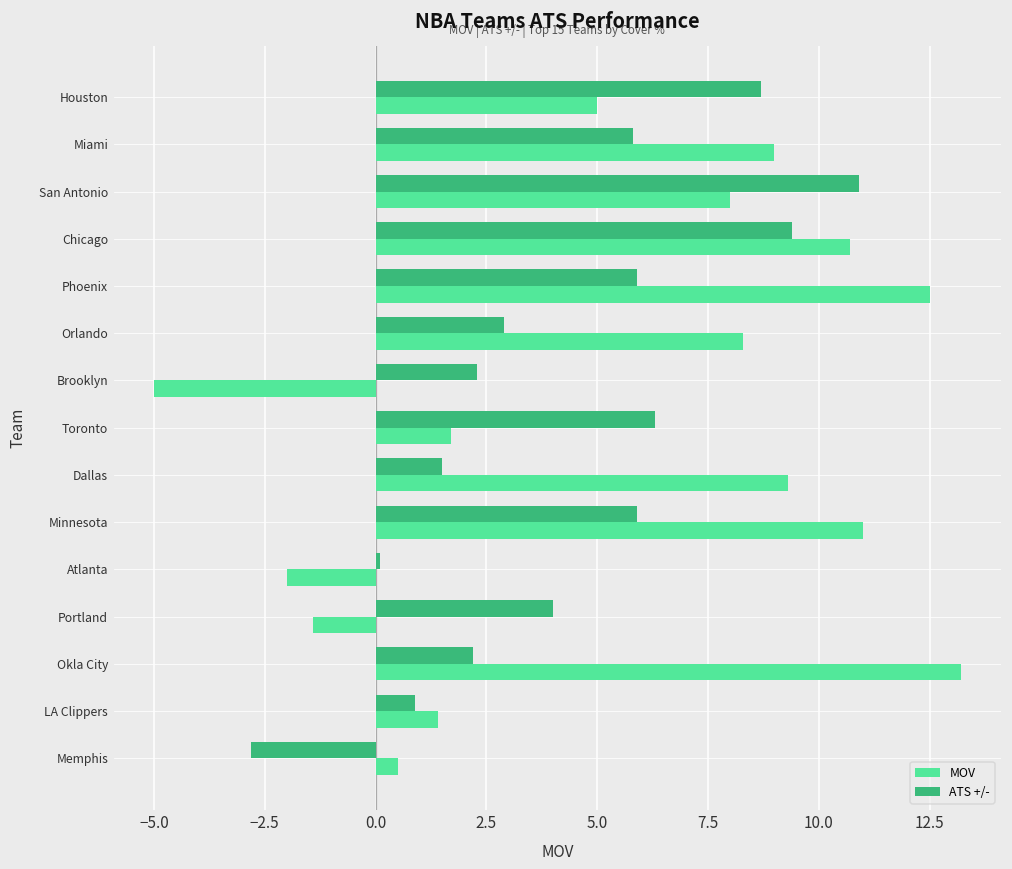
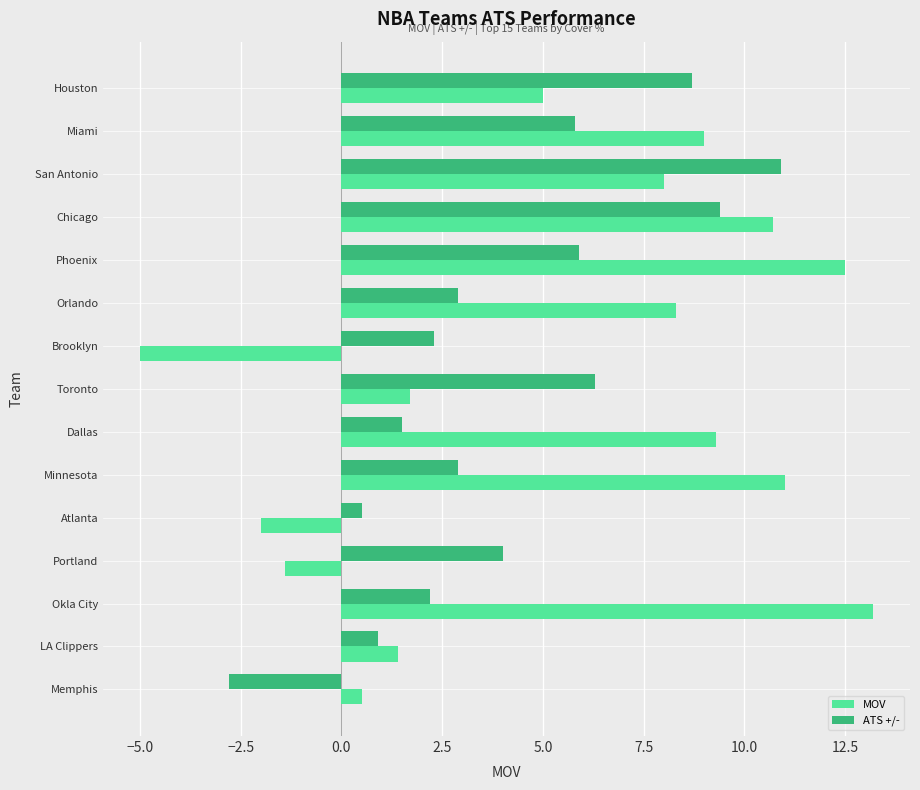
  {
    "MOV": {
      "Houston": 5.0,
      "Miami": 9.0,
      "San Antonio": 8.0,
      "Chicago": 10.7,
      "Phoenix": 12.5,
      "Orlando": 8.3,
      "Brooklyn": -5.0,
      "Toronto": 1.7,
      "Dallas": 9.3,
      "Minnesota": 11.0,
      "Atlanta": -2.0,
      "Portland": -1.4,
      "Okla City": 13.2,
      "LA Clippers": 1.4,
      "Memphis": 0.5
    },
    "ATS +/-": {
      "Houston": 8.7,
      "Miami": 5.8,
      "San Antonio": 10.9,
      "Chicago": 9.4,
      "Phoenix": 5.9,
      "Orlando": 2.9,
      "Brooklyn": 2.3,
      "Toronto": 6.3,
      "Dallas": 1.5,
-     "Minnesota": 5.9,
-     "Atlanta": 0.1,
+     "Minnesota": 2.9,
+     "Atlanta": 0.5,
      "Portland": 4.0,
      "Okla City": 2.2,
      "LA Clippers": 0.9,
      "Memphis": -2.8
    }
  }
